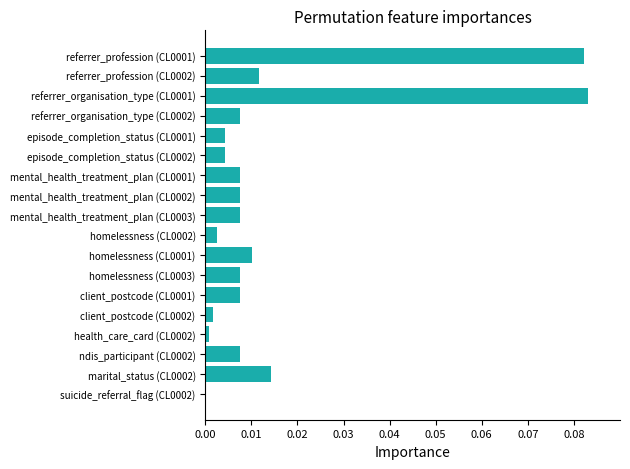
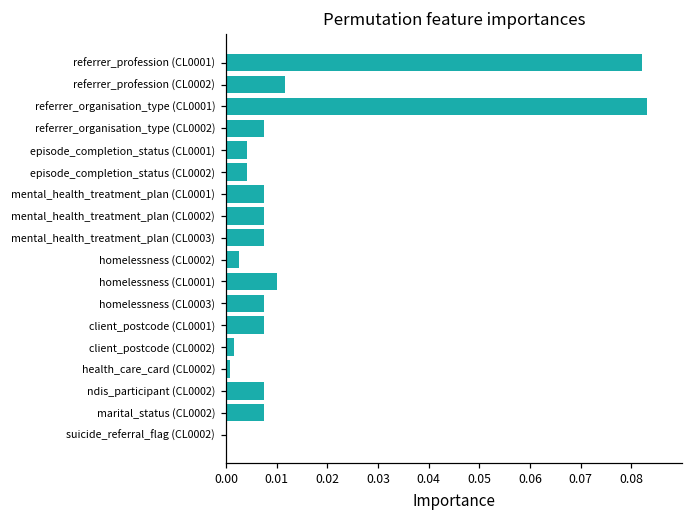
  {
    "referrer_profession (CL0001)": 0.082,
    "referrer_profession (CL0002)": 0.012,
    "referrer_organisation_type (CL0001)": 0.083,
    "referrer_organisation_type (CL0002)": 0.008,
    "episode_completion_status (CL0001)": 0.004,
    "episode_completion_status (CL0002)": 0.004,
    "mental_health_treatment_plan (CL0001)": 0.008,
    "mental_health_treatment_plan (CL0002)": 0.008,
    "mental_health_treatment_plan (CL0003)": 0.008,
    "homelessness (CL0002)": 0.003,
    "homelessness (CL0001)": 0.010,
    "homelessness (CL0003)": 0.008,
    "client_postcode (CL0001)": 0.008,
    "client_postcode (CL0002)": 0.002,
    "health_care_card (CL0002)": 0.001,
    "ndis_participant (CL0002)": 0.008,
-   "marital_status (CL0002)": 0.014,
+   "marital_status (CL0002)": 0.008,
    "suicide_referral_flag (CL0002)": 0.000
  }
